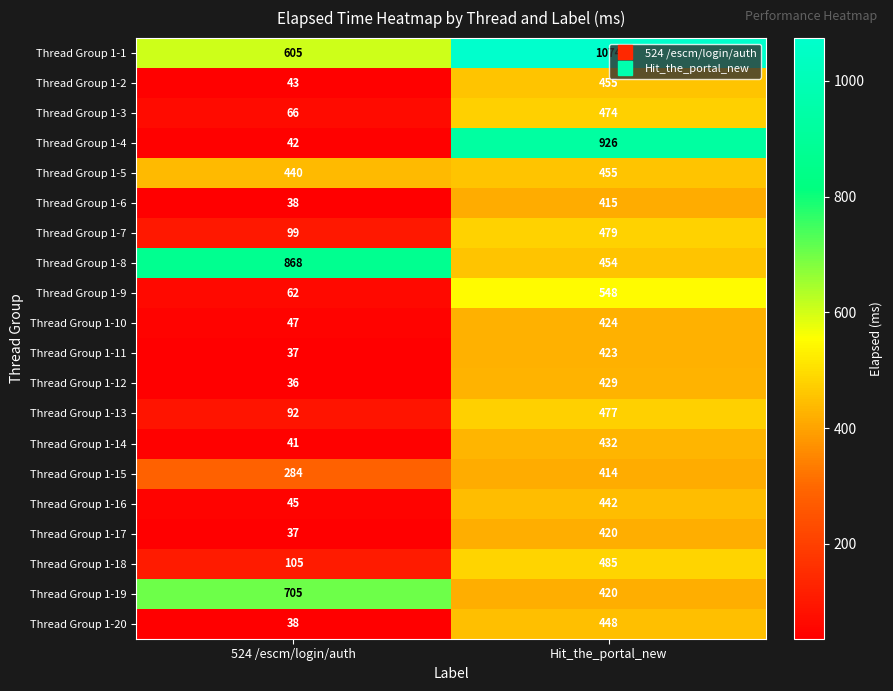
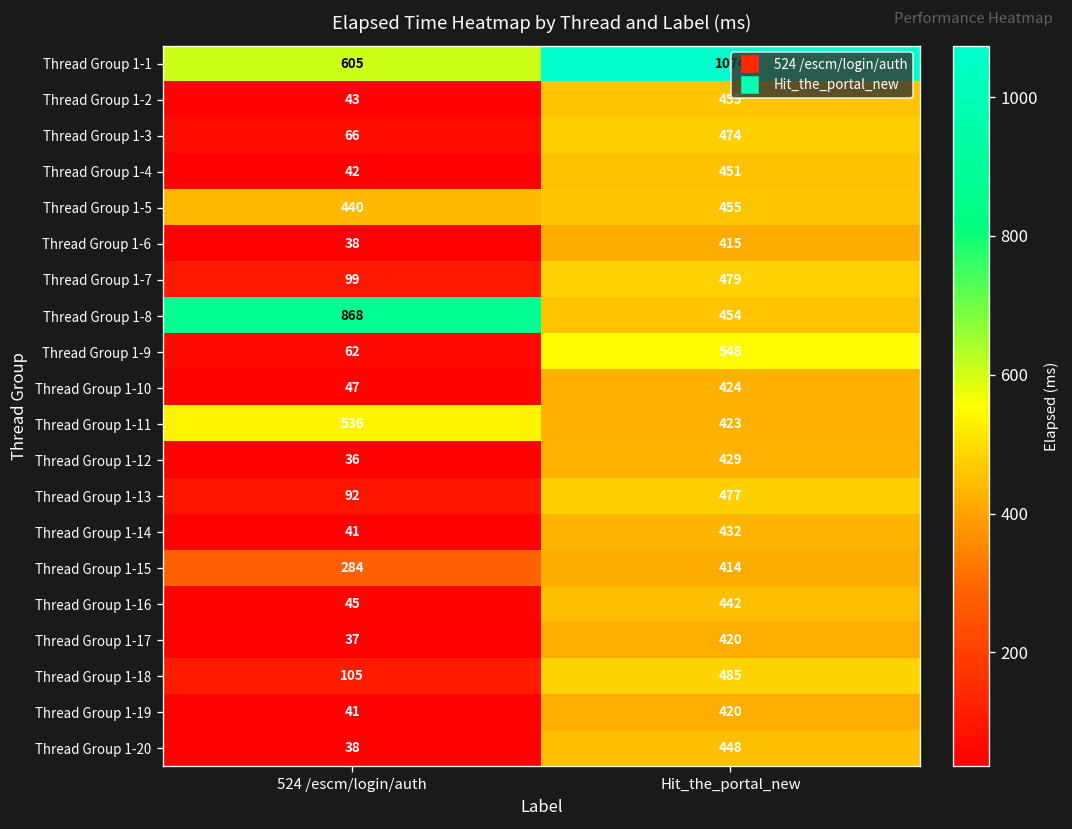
  {
    "Thread Group 1-1": {
      "524 /escm/login/auth": 605
    },
    "Thread Group 1-2": {
      "524 /escm/login/auth": 43
    },
    "Thread Group 1-3": {
      "524 /escm/login/auth": 66,
      "Hit_the_portal_new": 474
    },
    "Thread Group 1-4": {
      "524 /escm/login/auth": 42,
-     "Hit_the_portal_new": 926
+     "Hit_the_portal_new": 451
    },
    "Thread Group 1-5": {
      "524 /escm/login/auth": 440,
      "Hit_the_portal_new": 455
    },
    "Thread Group 1-6": {
      "524 /escm/login/auth": 38,
      "Hit_the_portal_new": 415
    },
    "Thread Group 1-7": {
      "524 /escm/login/auth": 99,
      "Hit_the_portal_new": 479
    },
    "Thread Group 1-8": {
      "524 /escm/login/auth": 868,
      "Hit_the_portal_new": 454
    },
    "Thread Group 1-9": {
      "524 /escm/login/auth": 62,
      "Hit_the_portal_new": 548
    },
    "Thread Group 1-10": {
      "524 /escm/login/auth": 47,
      "Hit_the_portal_new": 424
    },
    "Thread Group 1-11": {
-     "524 /escm/login/auth": 37,
+     "524 /escm/login/auth": 536,
      "Hit_the_portal_new": 423
    },
    "Thread Group 1-12": {
      "524 /escm/login/auth": 36,
      "Hit_the_portal_new": 429
    },
    "Thread Group 1-13": {
      "524 /escm/login/auth": 92,
      "Hit_the_portal_new": 477
    },
    "Thread Group 1-14": {
      "524 /escm/login/auth": 41,
      "Hit_the_portal_new": 432
    },
    "Thread Group 1-15": {
      "524 /escm/login/auth": 284,
      "Hit_the_portal_new": 414
    },
    "Thread Group 1-16": {
      "524 /escm/login/auth": 45,
      "Hit_the_portal_new": 442
    },
    "Thread Group 1-17": {
      "524 /escm/login/auth": 37,
      "Hit_the_portal_new": 420
    },
    "Thread Group 1-18": {
      "524 /escm/login/auth": 105,
      "Hit_the_portal_new": 485
    },
    "Thread Group 1-19": {
-     "524 /escm/login/auth": 705,
+     "524 /escm/login/auth": 41,
      "Hit_the_portal_new": 420
    },
    "Thread Group 1-20": {
      "524 /escm/login/auth": 38,
      "Hit_the_portal_new": 448
    }
  }
